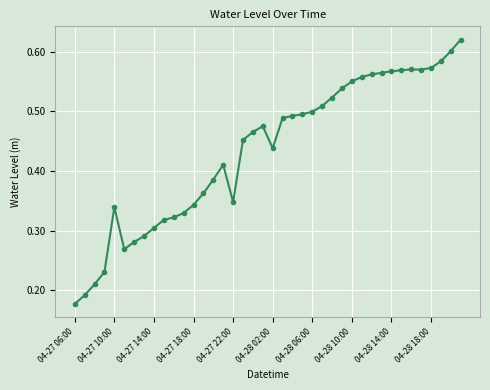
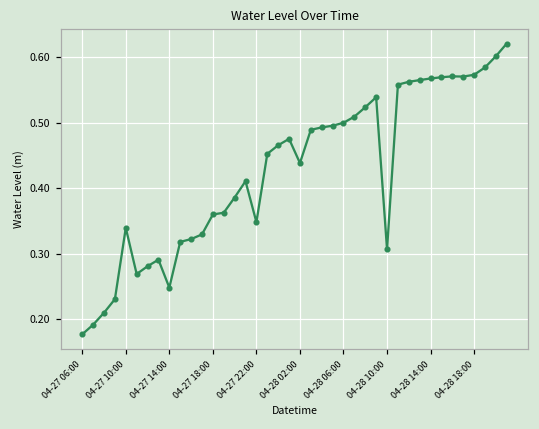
  {
    "04-27 06:00": 0.18,
    "04-27 10:00": 0.34,
-   "04-27 14:00": 0.30,
-   "04-27 18:00": 0.34,
+   "04-27 14:00": 0.25,
+   "04-27 18:00": 0.36,
    "04-27 22:00": 0.35,
    "04-28 02:00": 0.44,
    "04-28 06:00": 0.50,
-   "04-28 10:00": 0.55,
+   "04-28 10:00": 0.31,
    "04-28 14:00": 0.57,
    "04-28 18:00": 0.57
  }
